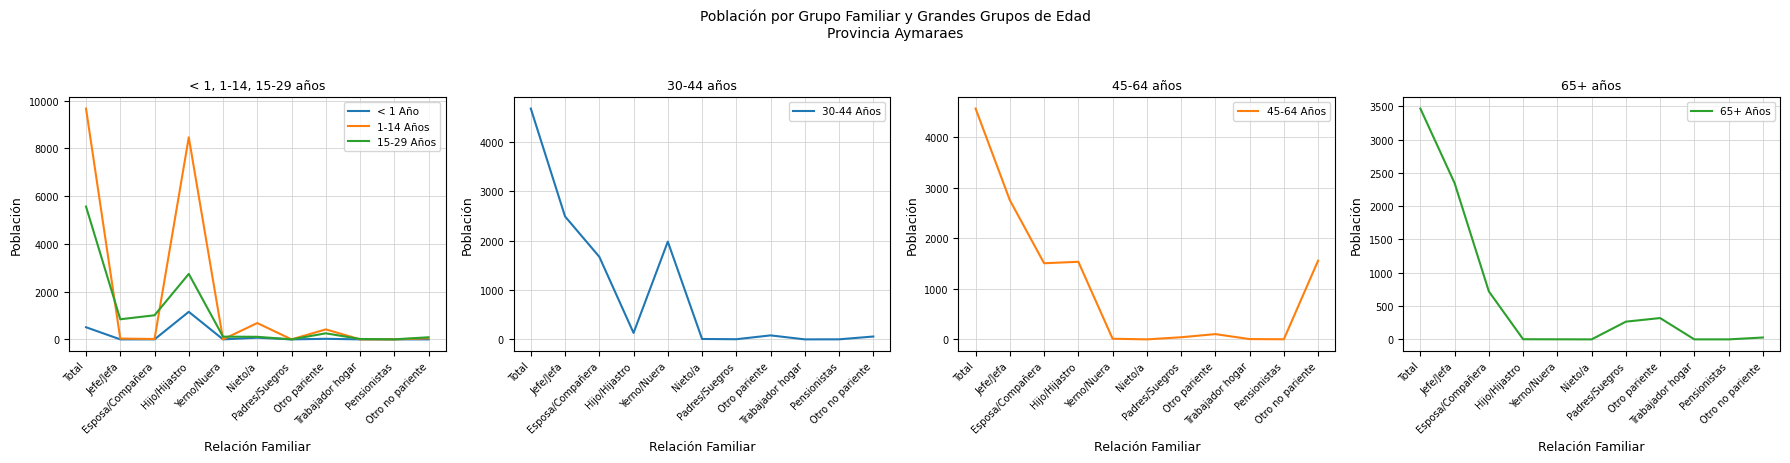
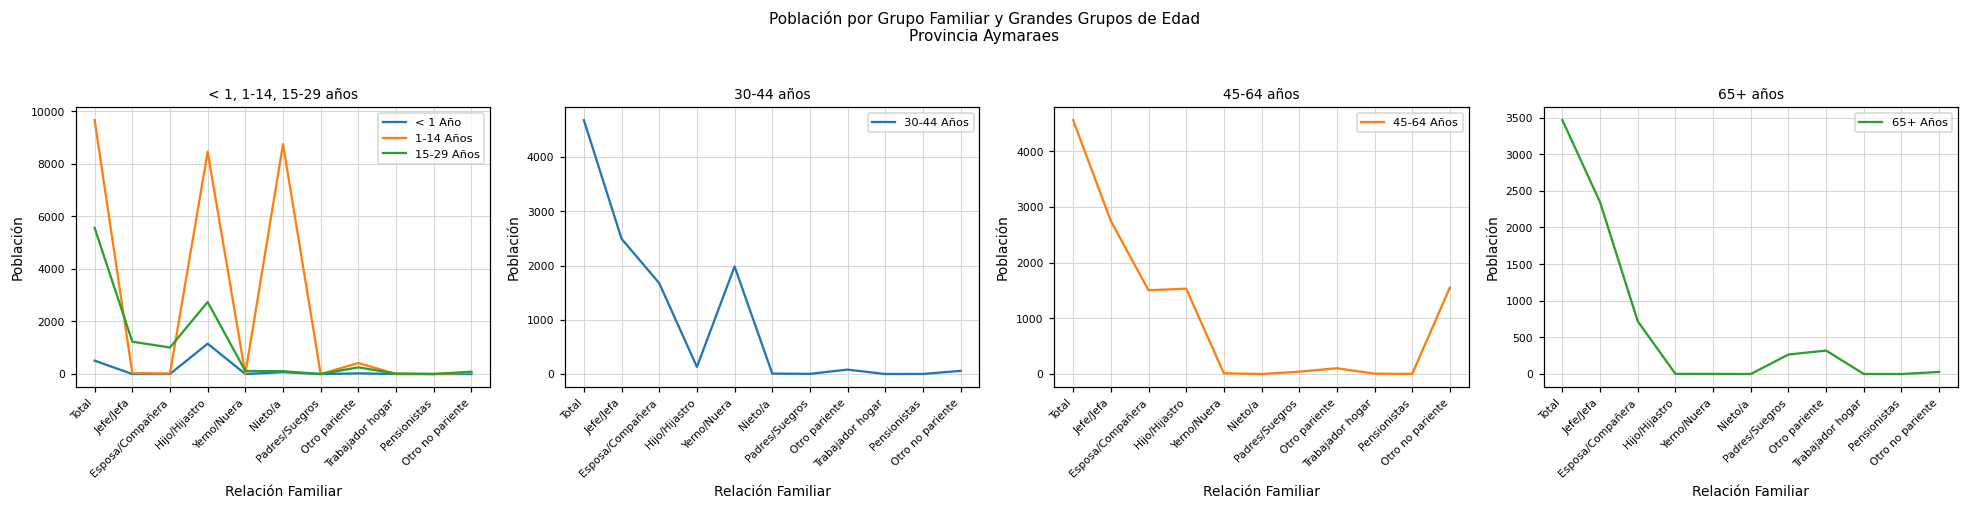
  {
    "< 1, 1-14, 15-29 años": {
      "< 1 Año": {
        "Total": 500,
        "Hijo/Hijastro": 1200,
        "Otro pariente": 0
      },
      "1-14 Años": {
        "Total": 9700,
        "Hijo/Hijastro": 8500,
-       "Nieto/a": 700,
+       "Nieto/a": 8800,
        "Otro pariente": 400
      },
      "15-29 Años": {
        "Total": 5600,
-       "Jefe/Jefa": 800,
+       "Jefe/Jefa": 1200,
        "Esposa/Compañera": 1000,
        "Hijo/Hijastro": 2700,
        "Yerno/Nuera": 100,
        "Otro pariente": 300
      }
    },
    "30-44 años": {
      "Total": 4700,
      "Jefe/Jefa": 2500,
      "Esposa/Compañera": 1700,
      "Hijo/Hijastro": 100,
      "Yerno/Nuera": 2000,
      "Nieto/a": 0,
      "Padres/Suegros": 0,
      "Otro pariente": 100,
      "Trabajador hogar": 0,
      "Pensionistas": 0,
      "Otro no pariente": 100
    },
    "45-64 años": {
      "Total": 4600,
      "Jefe/Jefa": 2800,
      "Esposa/Compañera": 1500,
      "Hijo/Hijastro": 1500,
      "Yerno/Nuera": 0,
      "Nieto/a": 0,
      "Padres/Suegros": 0,
      "Otro pariente": 100,
      "Trabajador hogar": 0,
      "Pensionistas": 0,
      "Otro no pariente": 1600
    },
    "65+ años": {
      "Total": 3500,
      "Jefe/Jefa": 2300,
      "Esposa/Compañera": 700,
      "Hijo/Hijastro": 0,
      "Yerno/Nuera": 0,
      "Nieto/a": 0,
      "Padres/Suegros": 300,
      "Otro pariente": 300,
      "Trabajador hogar": 0,
      "Pensionistas": 0,
      "Otro no pariente": 0
    }
  }
